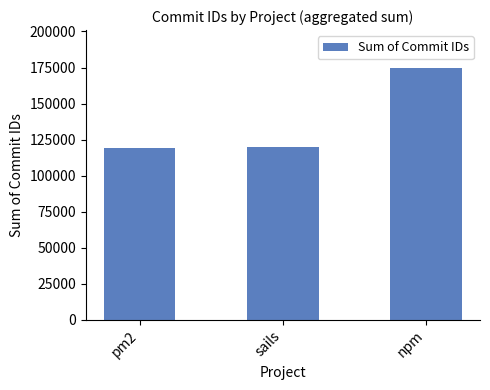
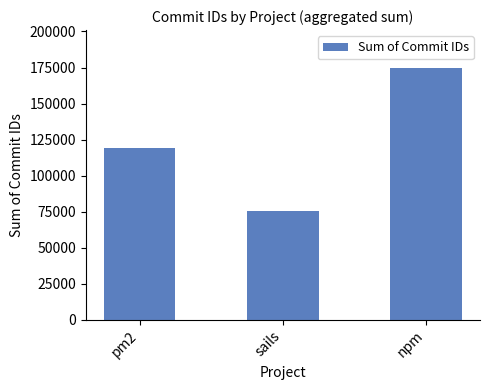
  {
    "pm2": 119000,
-   "sails": 120000,
+   "sails": 76000,
    "npm": 175000
  }
